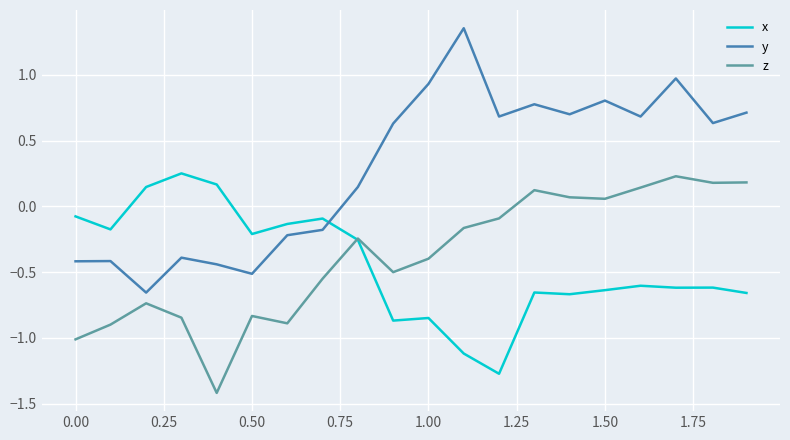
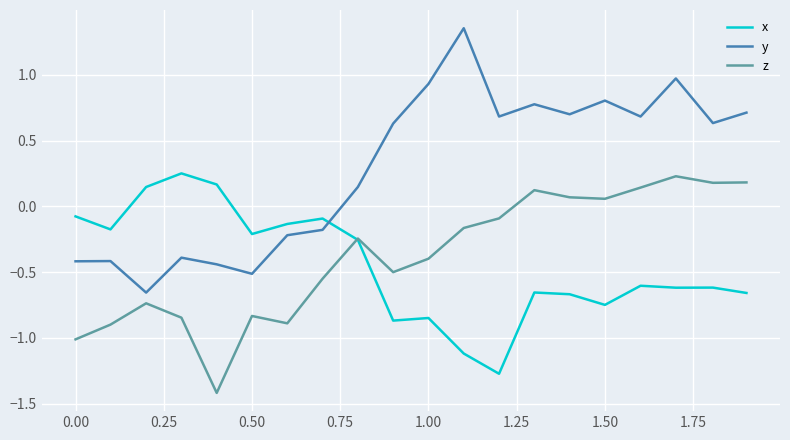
  {
    "x": {
      "0.00": -0.08,
      "0.50": -0.21,
      "1.00": -0.85,
-     "1.50": -0.64
+     "1.50": -0.75
    }
  }
